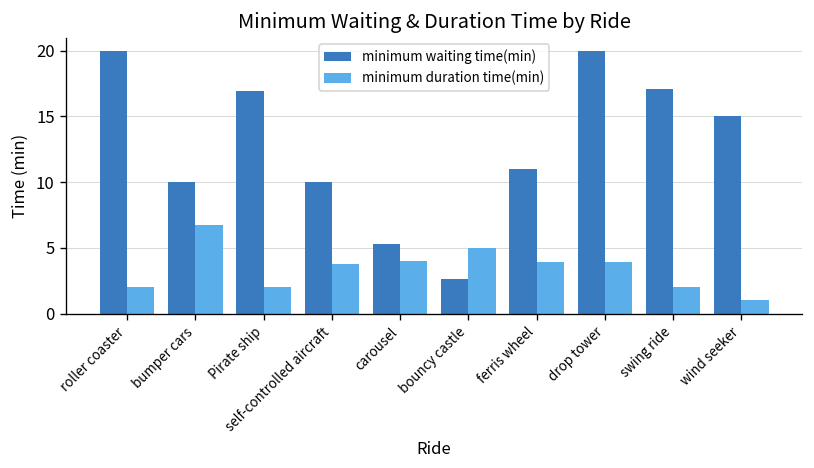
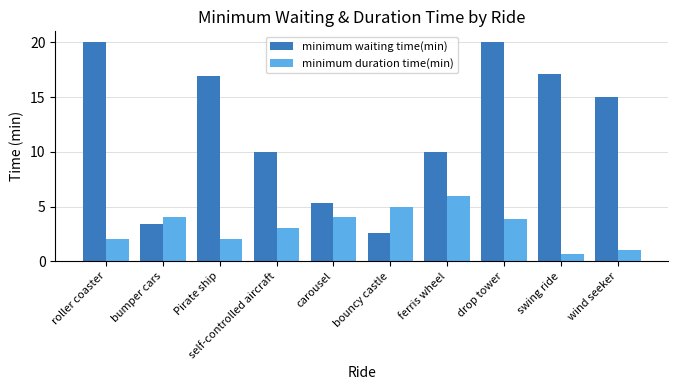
  {
    "minimum waiting time(min)": {
      "roller coaster": 20.0,
-     "bumper cars": 10.0,
+     "bumper cars": 3.4,
      "Pirate ship": 16.9,
      "self-controlled aircraft": 10.0,
      "carousel": 5.3,
      "bouncy castle": 2.6,
-     "ferris wheel": 11,
+     "ferris wheel": 10,
      "drop tower": 20.0,
      "swing ride": 17.1,
      "wind seeker": 15.0
    },
    "minimum duration time(min)": {
      "roller coaster": 2.0,
-     "bumper cars": 6.7,
+     "bumper cars": 4.0,
      "Pirate ship": 2.0,
-     "self-controlled aircraft": 3.8,
+     "self-controlled aircraft": 3.0,
      "carousel": 4.0,
      "bouncy castle": 5.0,
-     "ferris wheel": 3.9,
+     "ferris wheel": 6.0,
      "drop tower": 3.9,
-     "swing ride": 2.0,
+     "swing ride": 0.7,
      "wind seeker": 1.0
    }
  }
